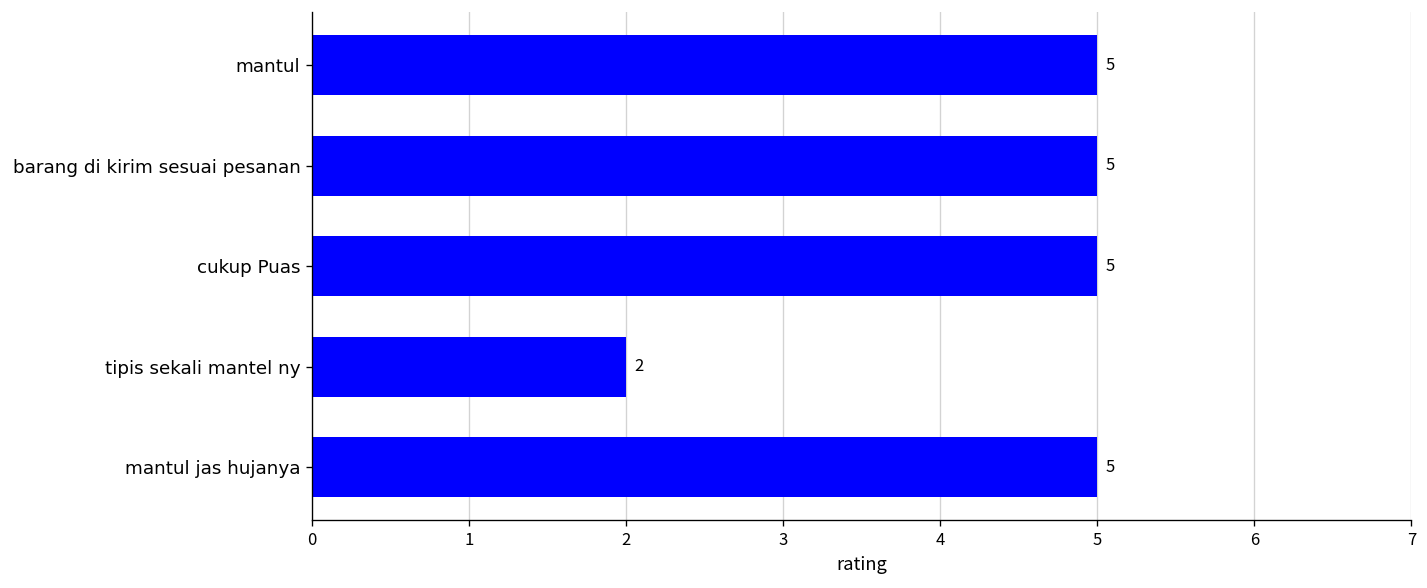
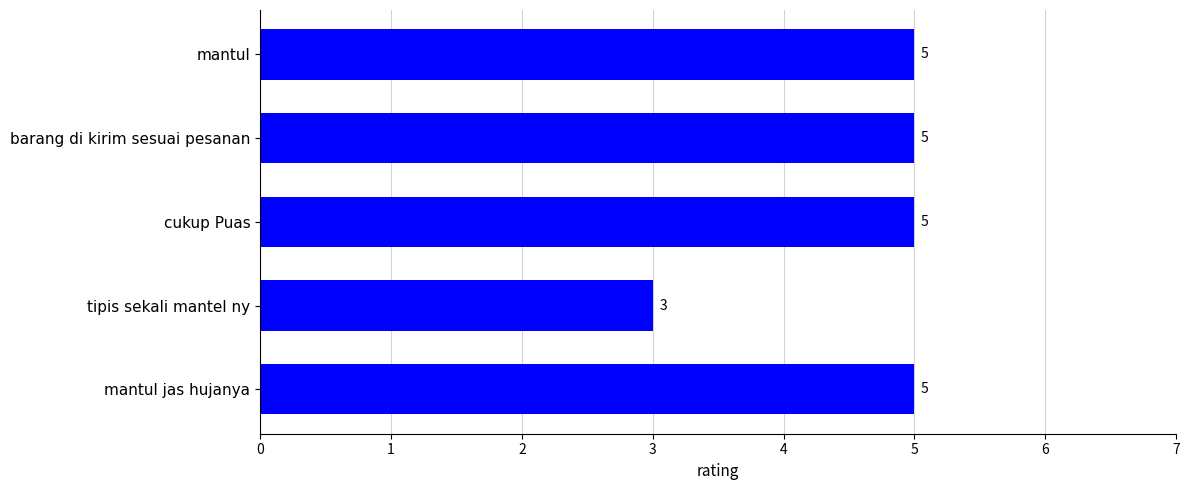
  {
    "mantul": 5,
    "barang di kirim sesuai pesanan": 5,
    "cukup Puas": 5,
-   "tipis sekali mantel ny": 2,
+   "tipis sekali mantel ny": 3,
    "mantul jas hujanya": 5
  }
